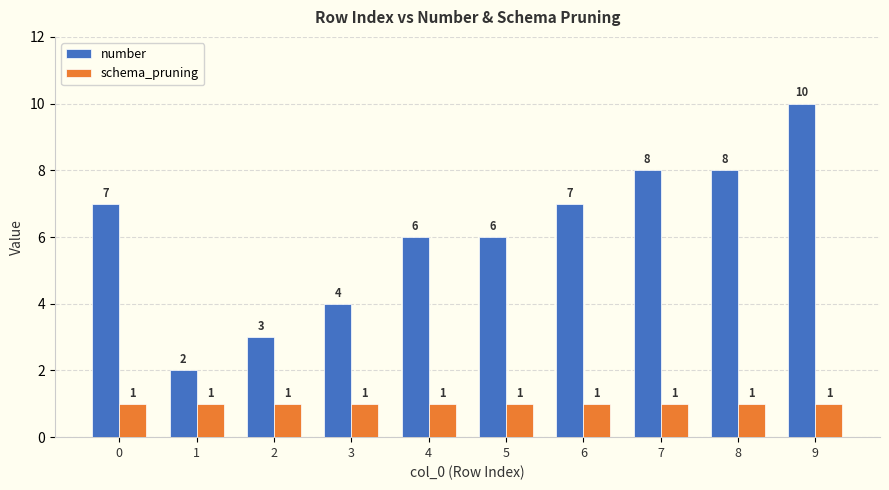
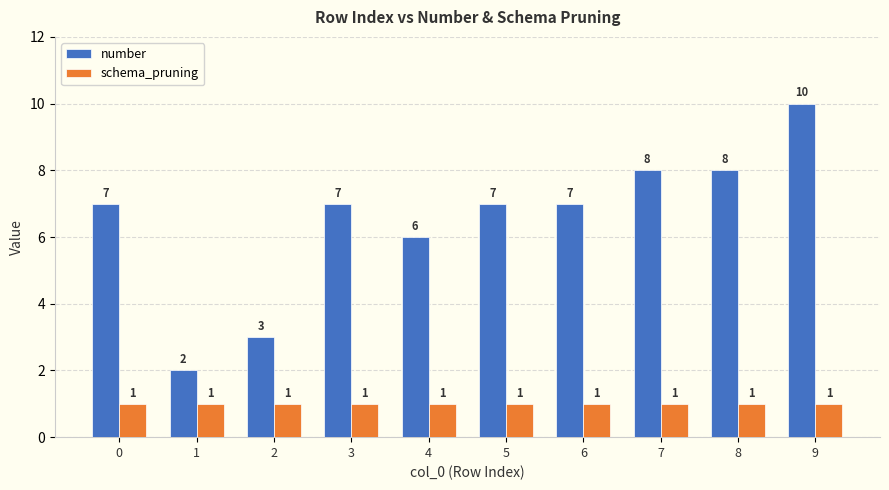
  {
    "number": {
      "0": 7,
      "1": 2,
      "2": 3,
-     "3": 4,
+     "3": 7,
      "4": 6,
-     "5": 6,
+     "5": 7,
      "6": 7,
      "7": 8,
      "8": 8,
      "9": 10
    },
    "schema_pruning": {
      "0": 1,
      "1": 1,
      "2": 1,
      "3": 1,
      "4": 1,
      "5": 1,
      "6": 1,
      "7": 1,
      "8": 1,
      "9": 1
    }
  }
